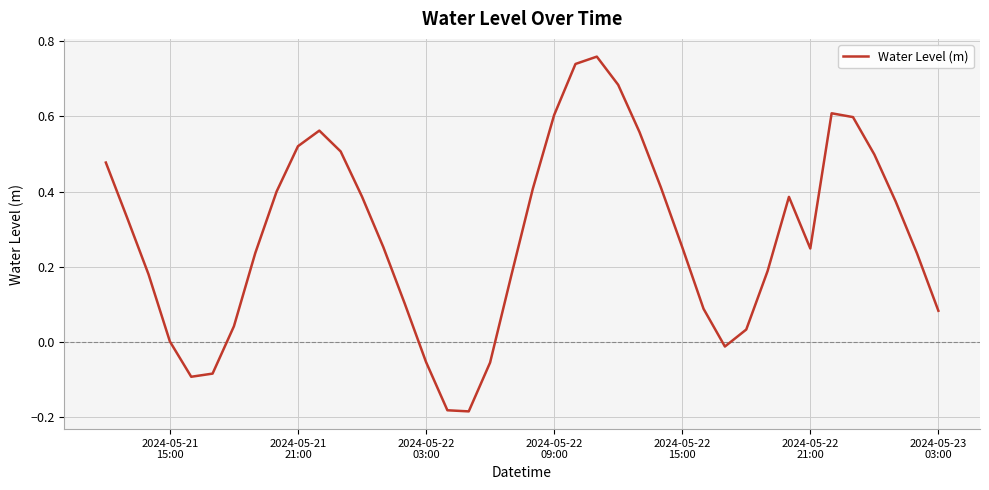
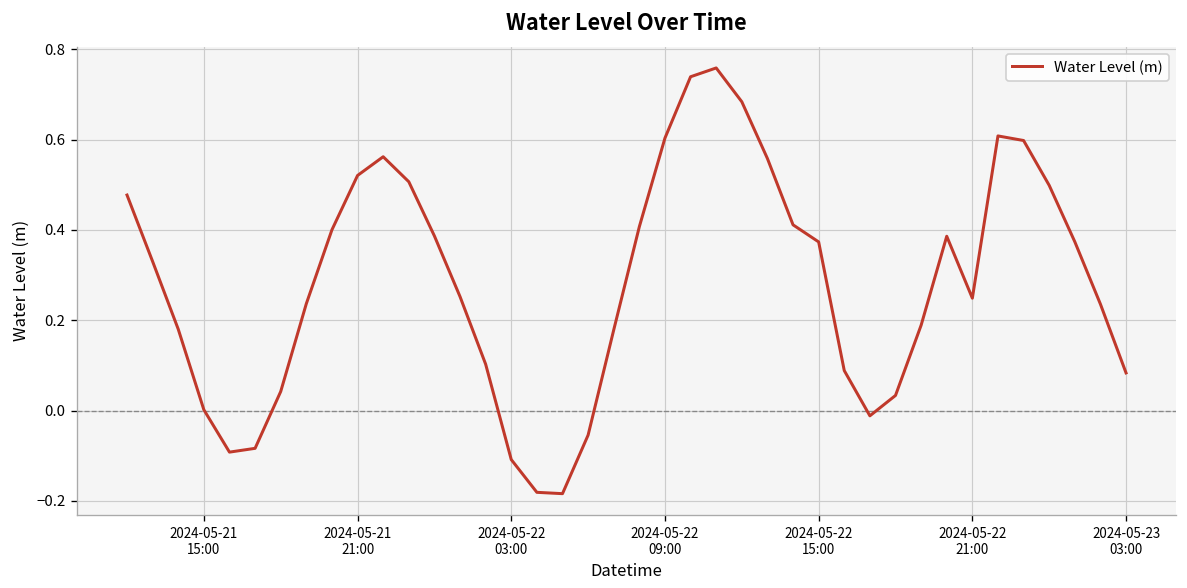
  {
    "2024-05-21 15:00": 0.00,
    "2024-05-21 21:00": 0.52,
-   "2024-05-22 03:00": -0.05,
+   "2024-05-22 03:00": -0.11,
    "2024-05-22 09:00": 0.60,
-   "2024-05-22 15:00": 0.25,
+   "2024-05-22 15:00": 0.37,
    "2024-05-22 21:00": 0.25,
    "2024-05-23 03:00": 0.08
  }
